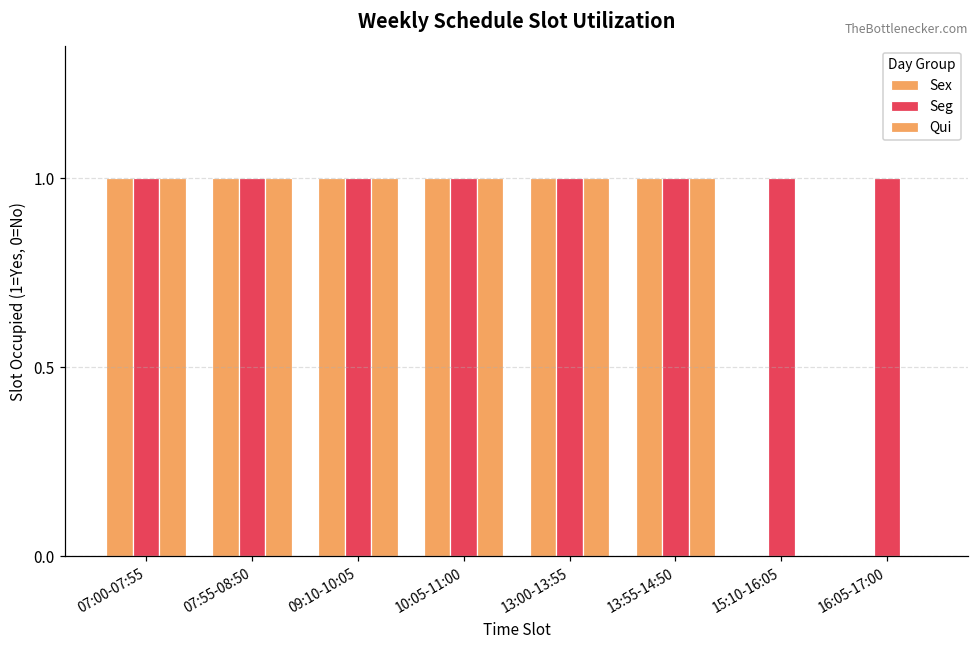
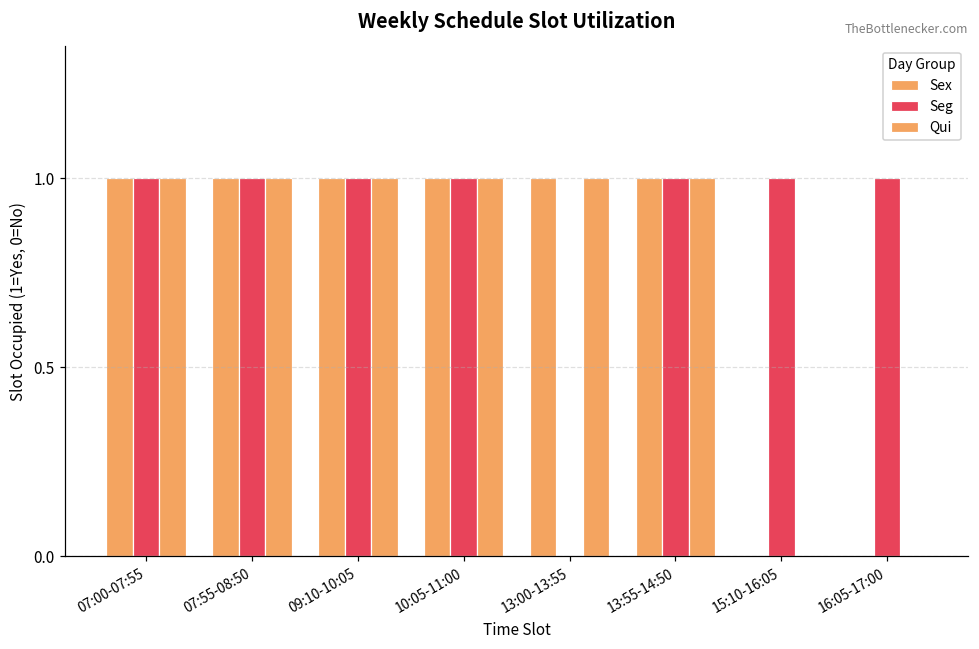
  {
    "Seg": {
      "07:00-07:55": 1,
      "07:55-08:50": 1,
      "09:10-10:05": 1,
      "10:05-11:00": 1,
-     "13:00-13:55": 1,
+     "13:00-13:55": 0,
      "13:55-14:50": 1,
      "15:10-16:05": 1,
      "16:05-17:00": 1
    }
  }
